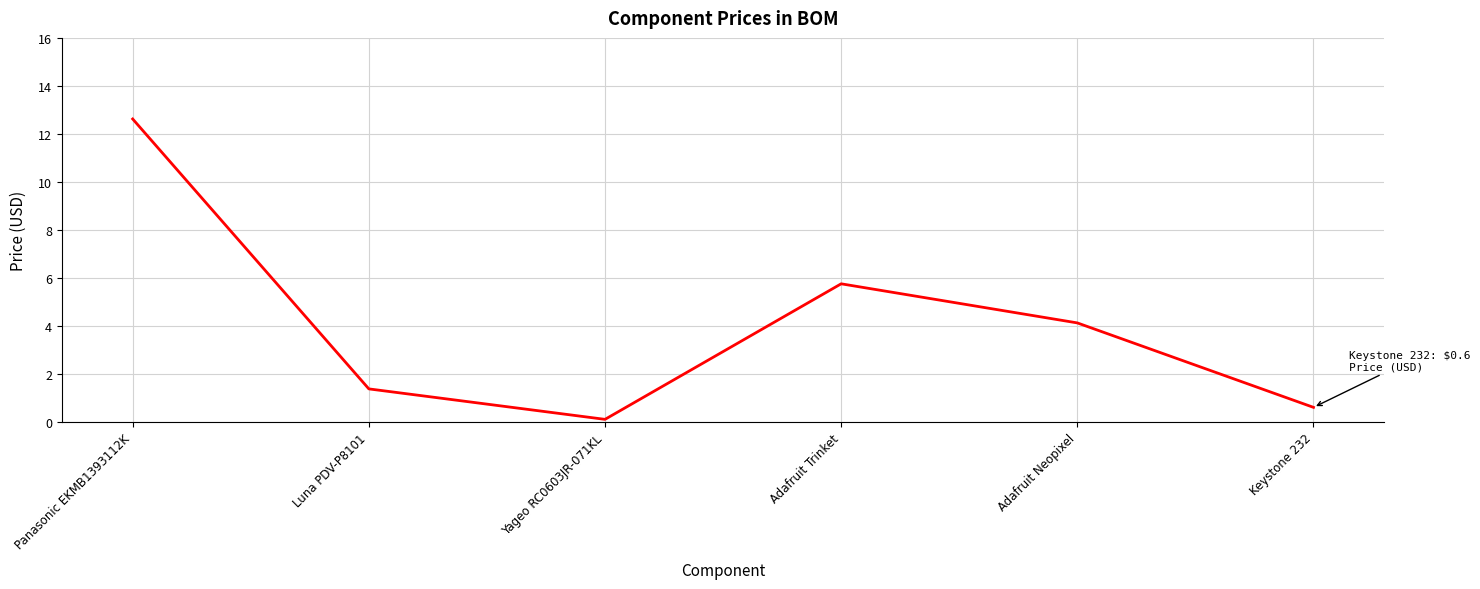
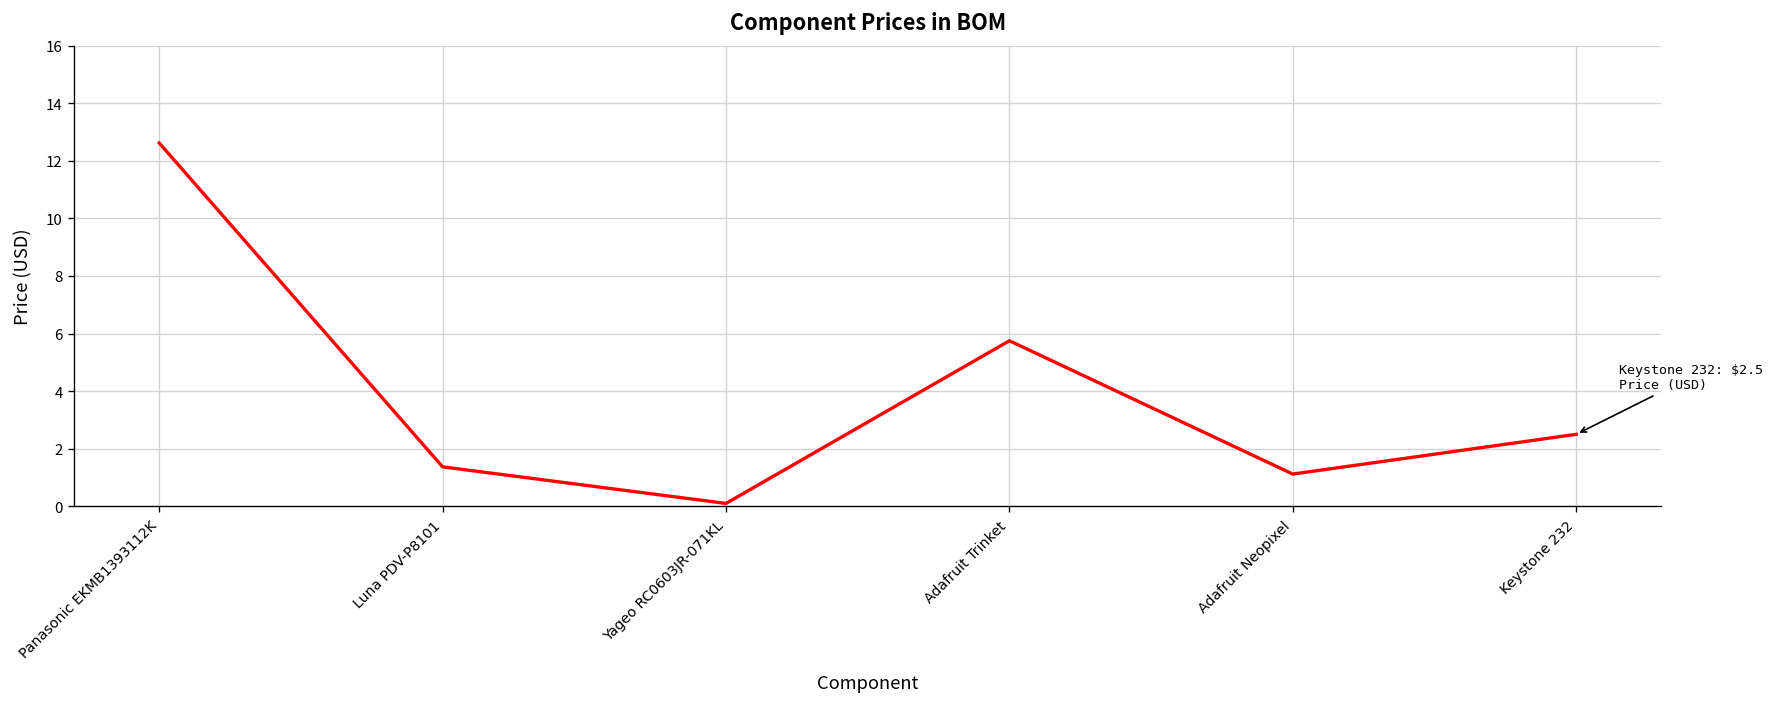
  {
-   "Adafruit Neopixel": "4.1",
-   "Keystone 232": "$0.6"
+   "Adafruit Neopixel": "1.1",
+   "Keystone 232": "$2.5"
  }
